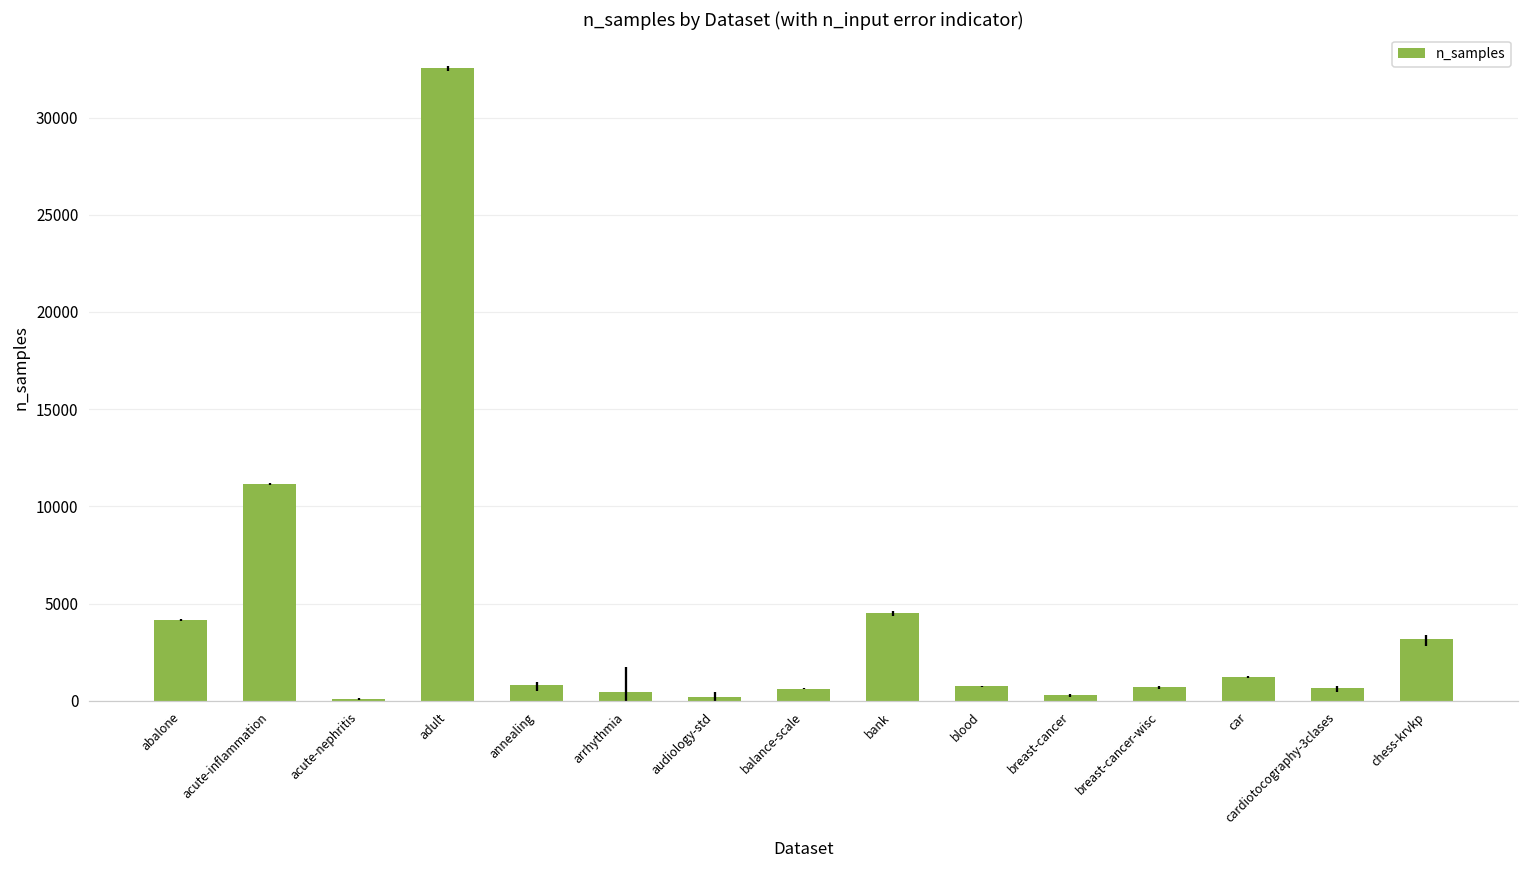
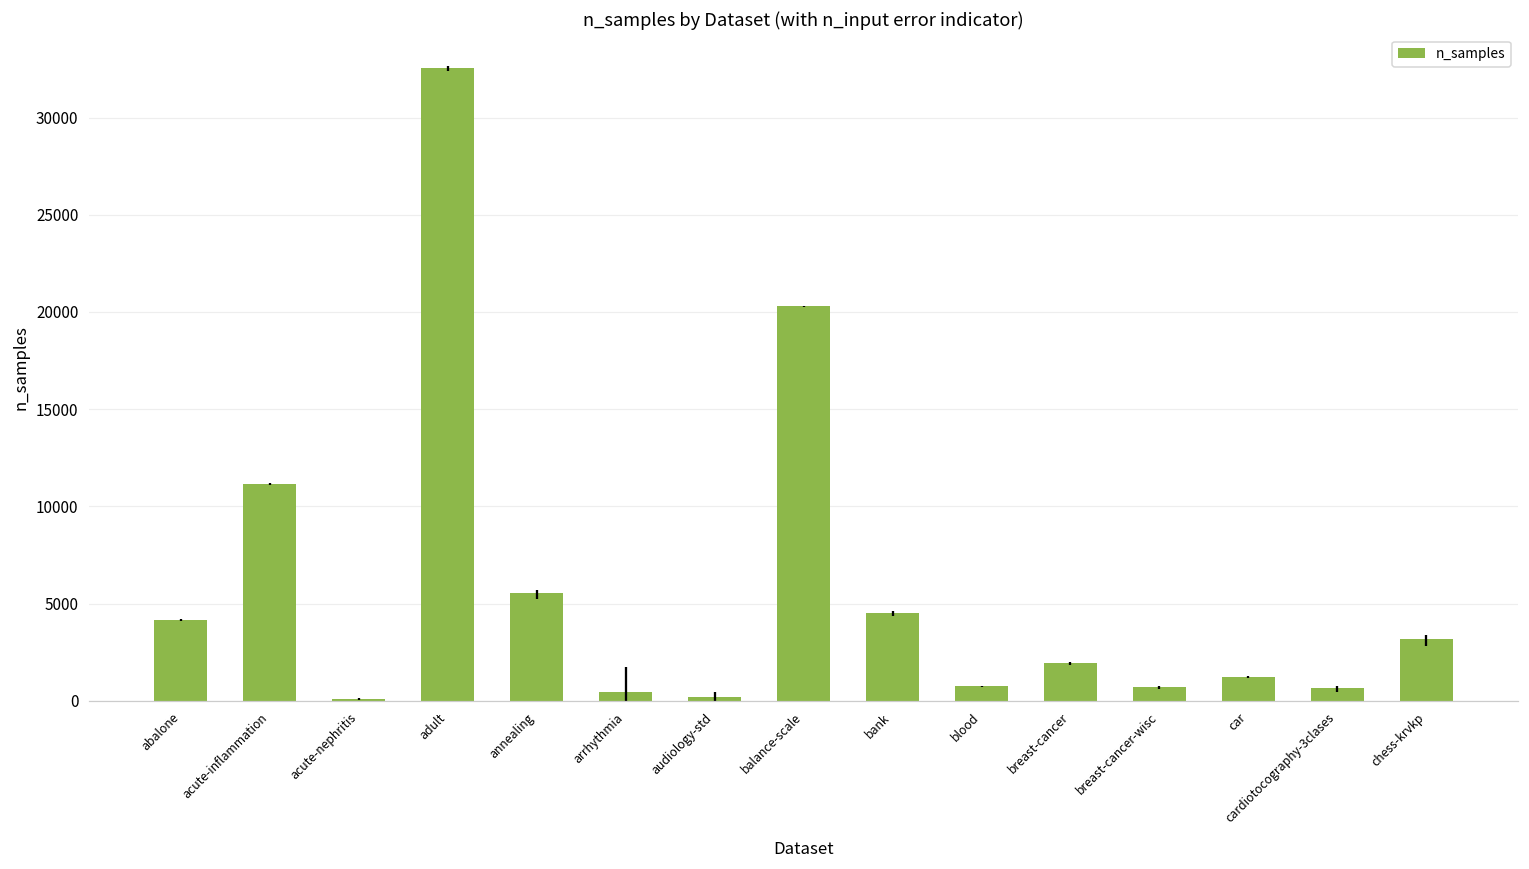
  {
    "abalone": 4200,
    "acute-inflammation": 11200,
    "adult": 32600,
-   "annealing": 800,
+   "annealing": 5600,
    "arrhythmia": 500,
    "audiology-std": 200,
-   "balance-scale": 600,
+   "balance-scale": 20300,
    "bank": 4500,
    "blood": 700,
-   "breast-cancer": 300,
+   "breast-cancer": 2000,
    "breast-cancer-wisc": 700,
    "car": 1200,
    "cardiotocography-3clases": 700,
    "chess-krvkp": 3200
  }
